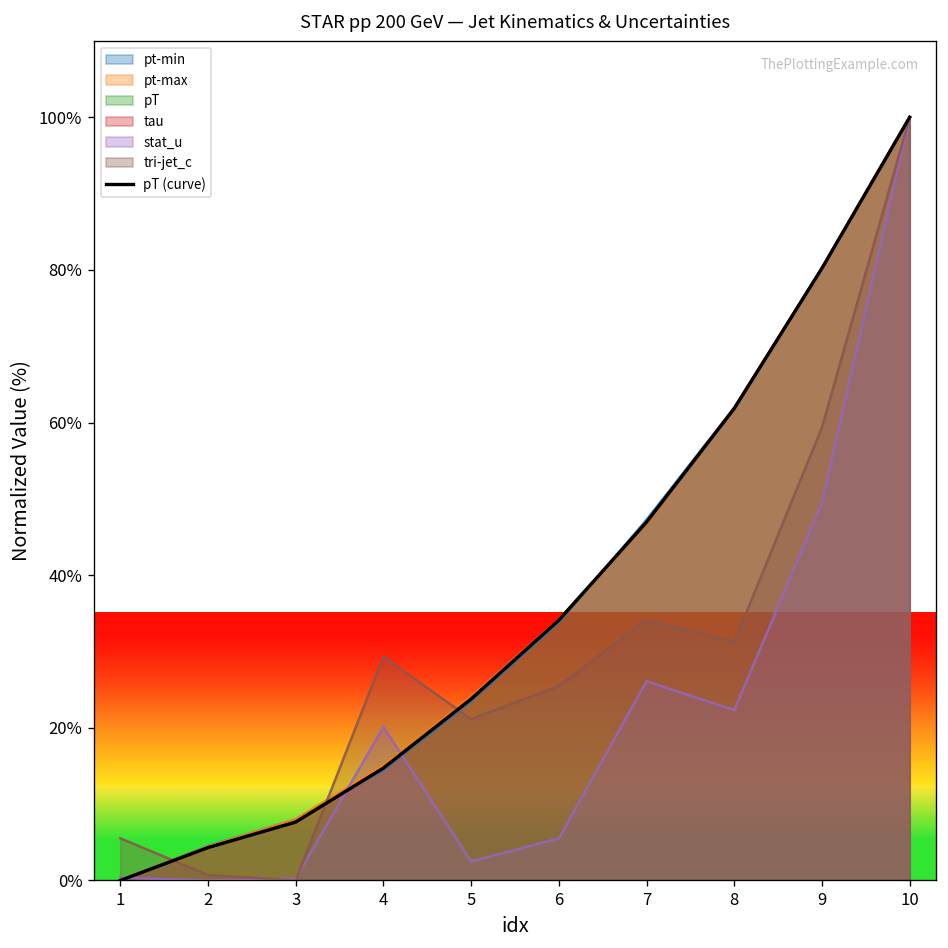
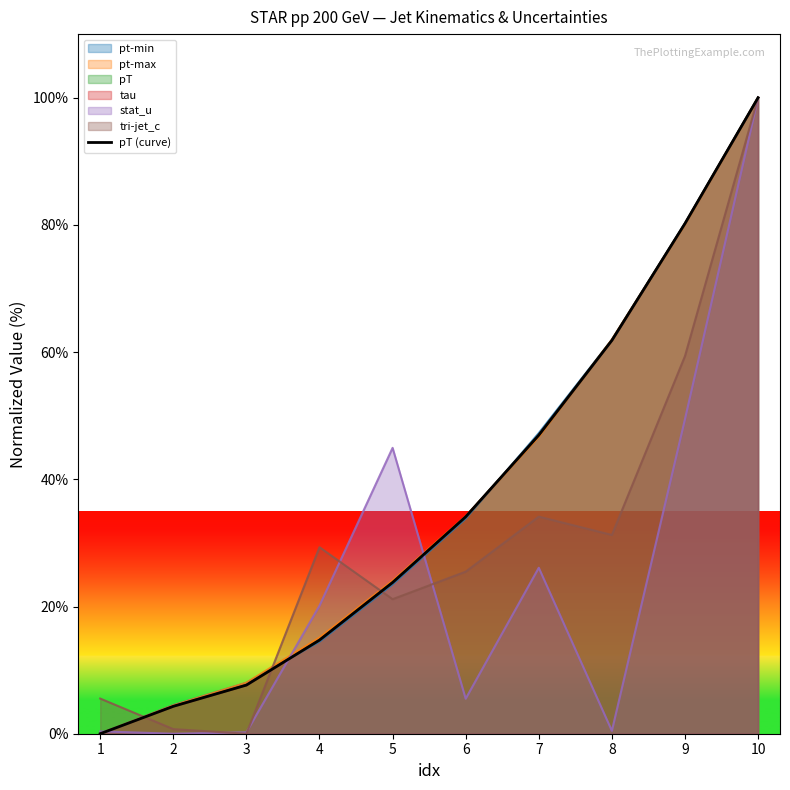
  {
    "stat_u": {
      "2": "0%",
      "4": "20%",
-     "5": "2%",
+     "5": "45%",
      "6": "6%",
      "7": "26%",
-     "8": "22%",
+     "8": "0%",
      "9": "49%"
    }
  }
